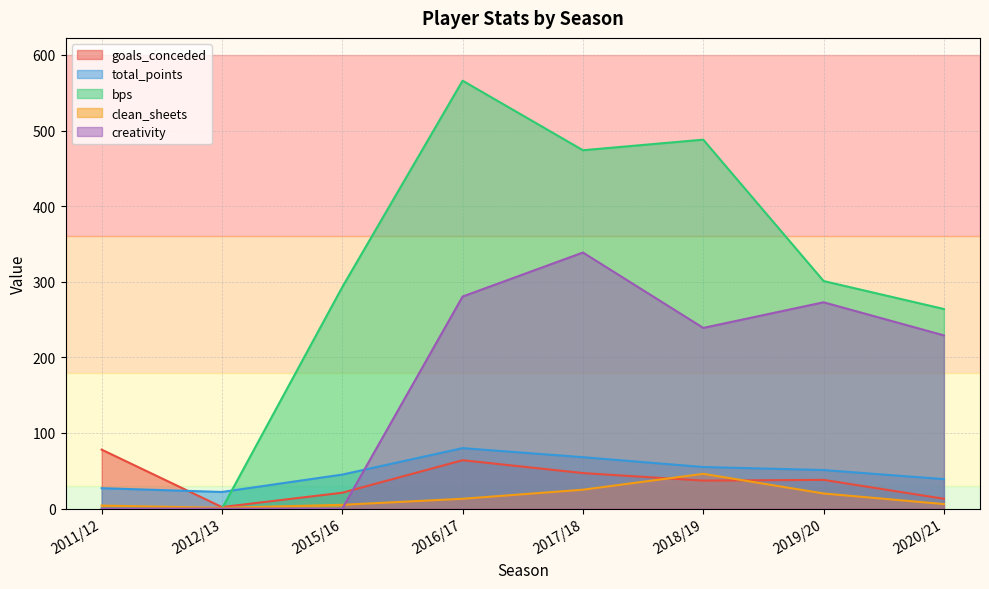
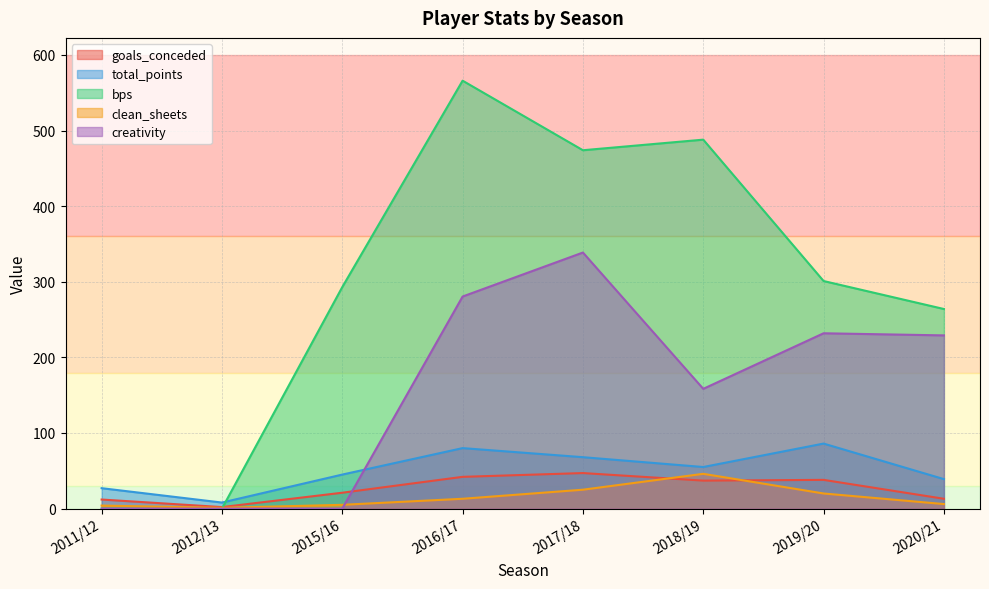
  {
    "goals_conceded": {
-     "2011/12": 80,
+     "2011/12": 10,
      "2015/16": 20,
-     "2016/17": 60,
+     "2016/17": 40,
      "2017/18": 50,
      "2018/19": 40,
      "2019/20": 40,
      "2020/21": 10
    },
    "total_points": {
      "2011/12": 30,
-     "2012/13": 20,
+     "2012/13": 10,
      "2015/16": 50,
      "2016/17": 80,
      "2017/18": 70,
      "2018/19": 60,
-     "2019/20": 50,
+     "2019/20": 90,
      "2020/21": 40
    },
    "bps": {
      "2015/16": 290,
      "2016/17": 570,
      "2017/18": 470,
      "2018/19": 490,
      "2019/20": 300,
      "2020/21": 260
    },
    "clean_sheets": {
      "2011/12": 0,
      "2015/16": 10,
      "2016/17": 10,
      "2017/18": 30,
      "2018/19": 50,
      "2019/20": 20,
      "2020/21": 10
    },
    "creativity": {
      "2015/16": 0,
      "2016/17": 280,
      "2017/18": 340,
-     "2018/19": 240,
-     "2019/20": 270,
+     "2018/19": 160,
+     "2019/20": 230,
      "2020/21": 230
    }
  }
